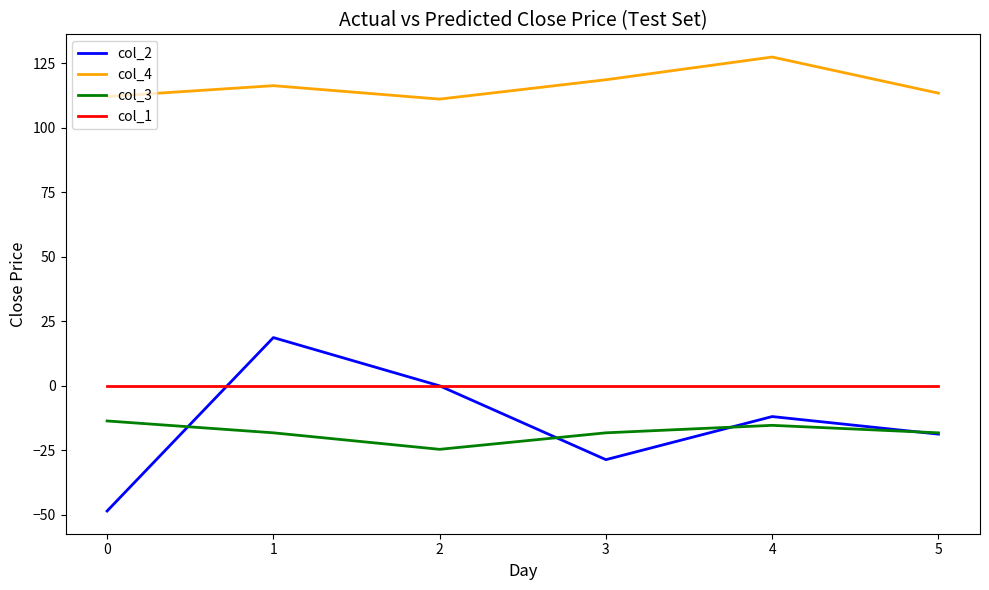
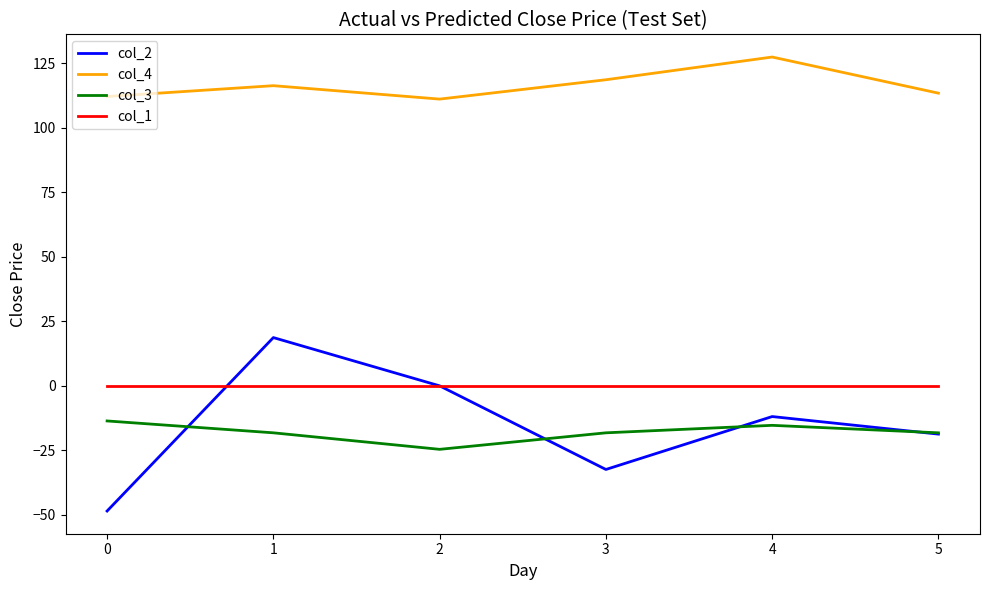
  {
    "col_2": {
      "0": -49,
      "1": 19,
-     "3": -29,
+     "3": -32,
      "4": -12
    },
    "col_4": {
      "1": 116,
      "2": 111,
      "3": 119,
      "4": 127,
      "5": 113
    },
    "col_3": {
      "0": -14,
      "1": -18,
      "2": -25,
      "3": -18,
      "4": -15
    },
    "col_1": {
      "0": 0,
      "1": 0,
      "3": 0,
      "4": 0,
      "5": 0
    }
  }
